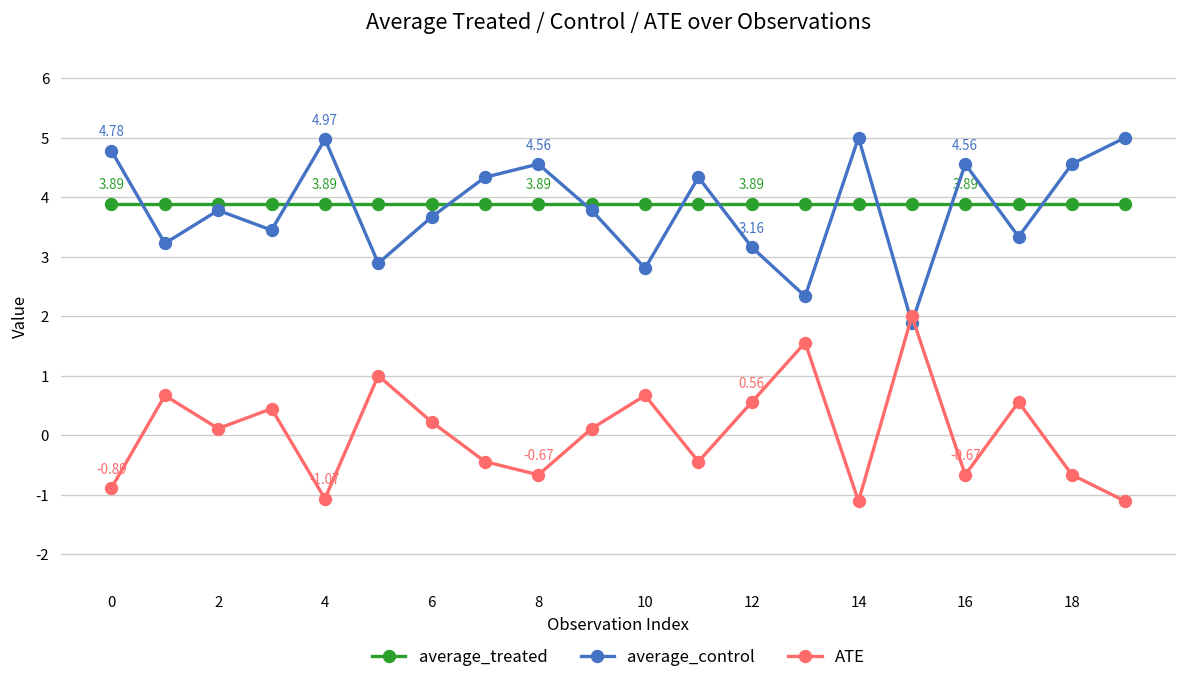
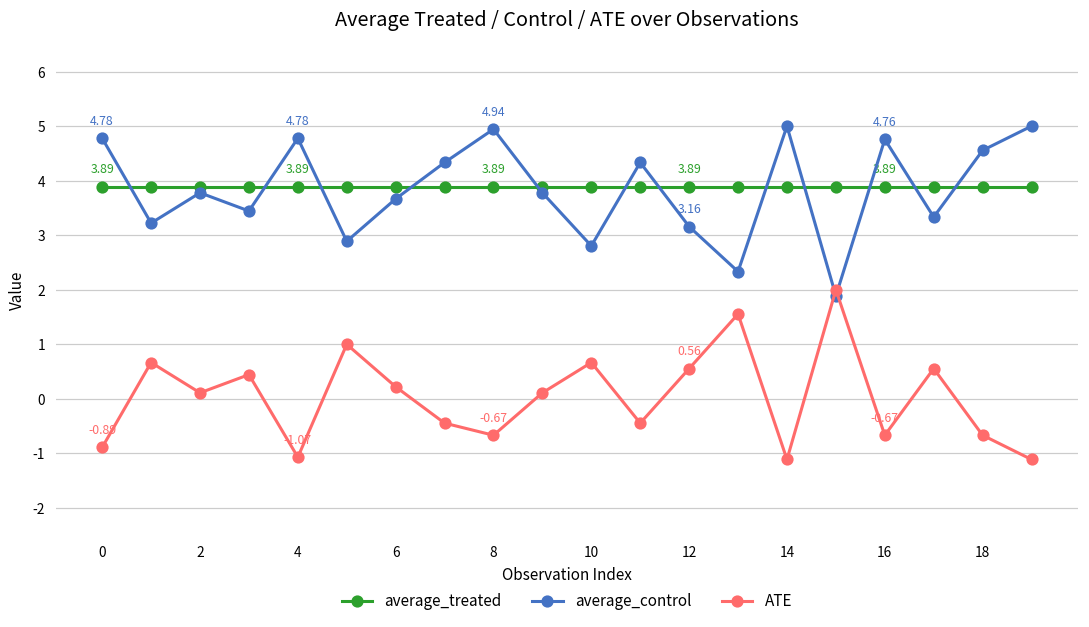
  {
    "average_treated": {
      "0": 3.89,
      "4": 3.89,
      "8": 3.89,
      "12": 3.89,
      "16": 3.89
    },
    "average_control": {
      "0": 4.78,
-     "4": 4.97,
-     "8": 4.56,
+     "4": 4.78,
+     "8": 4.94,
      "12": 3.16,
-     "16": 4.56
+     "16": 4.76
    },
    "ATE": {
      "0": -0.89,
      "4": -1.07,
      "8": -0.67,
      "12": 0.56,
      "16": -0.67
    }
  }
